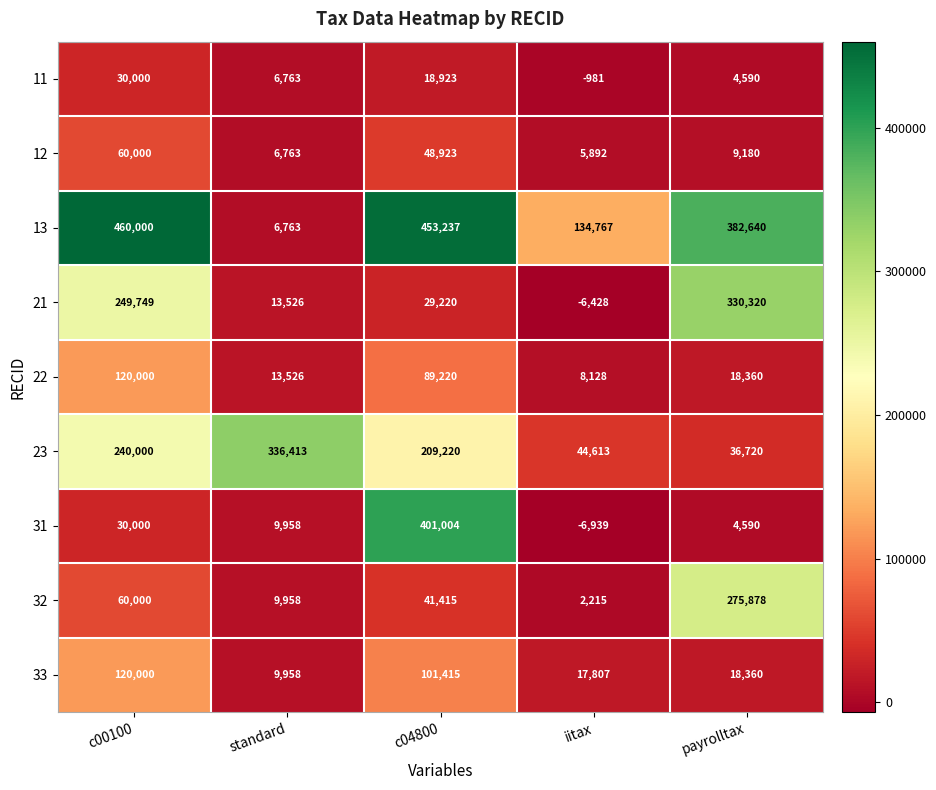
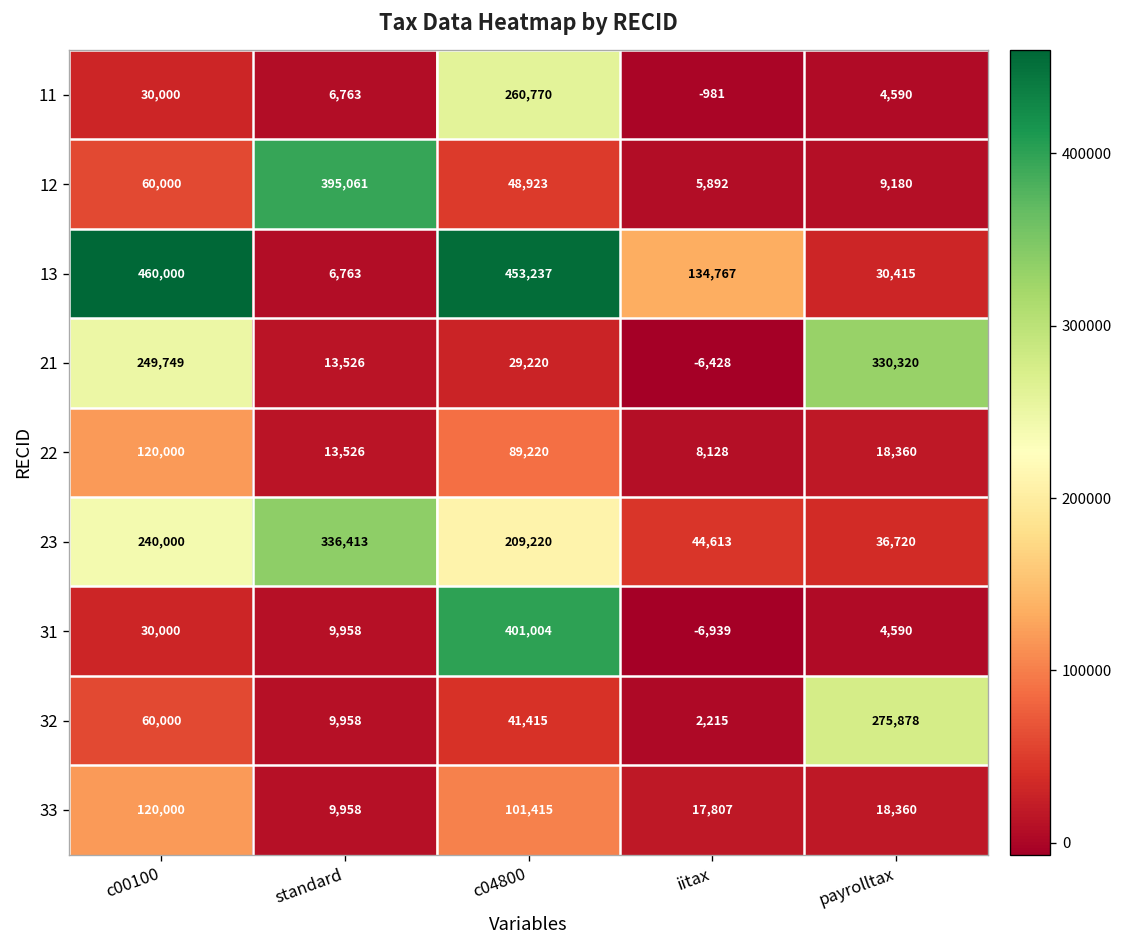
  {
    "11": {
      "c00100": "30,000",
      "standard": "6,763",
-     "c04800": "18,923",
+     "c04800": "260,770",
      "iitax": "-981",
      "payrolltax": "4,590"
    },
    "12": {
      "c00100": "60,000",
-     "standard": "6,763",
+     "standard": "395,061",
      "c04800": "48,923",
      "iitax": "5,892",
      "payrolltax": "9,180"
    },
    "13": {
      "c00100": "460,000",
      "standard": "6,763",
      "c04800": "453,237",
      "iitax": "134,767",
-     "payrolltax": "382,640"
+     "payrolltax": "30,415"
    },
    "21": {
      "c00100": "249,749",
      "standard": "13,526",
      "c04800": "29,220",
      "iitax": "-6,428",
      "payrolltax": "330,320"
    },
    "22": {
      "c00100": "120,000",
      "standard": "13,526",
      "c04800": "89,220",
      "iitax": "8,128",
      "payrolltax": "18,360"
    },
    "23": {
      "c00100": "240,000",
      "standard": "336,413",
      "c04800": "209,220",
      "iitax": "44,613",
      "payrolltax": "36,720"
    },
    "31": {
      "c00100": "30,000",
      "standard": "9,958",
      "c04800": "401,004",
      "iitax": "-6,939",
      "payrolltax": "4,590"
    },
    "32": {
      "c00100": "60,000",
      "standard": "9,958",
      "c04800": "41,415",
      "iitax": "2,215",
      "payrolltax": "275,878"
    },
    "33": {
      "c00100": "120,000",
      "standard": "9,958",
      "c04800": "101,415",
      "iitax": "17,807",
      "payrolltax": "18,360"
    }
  }
